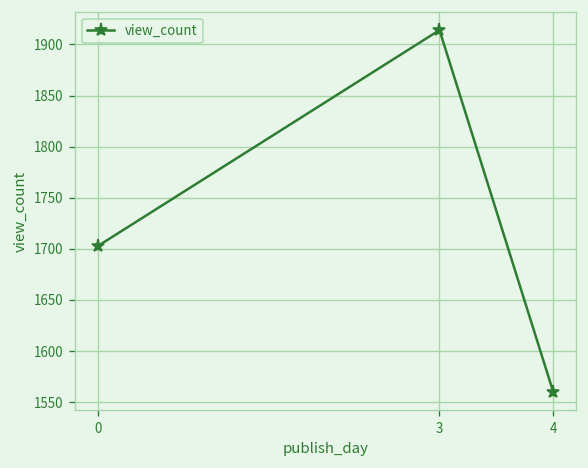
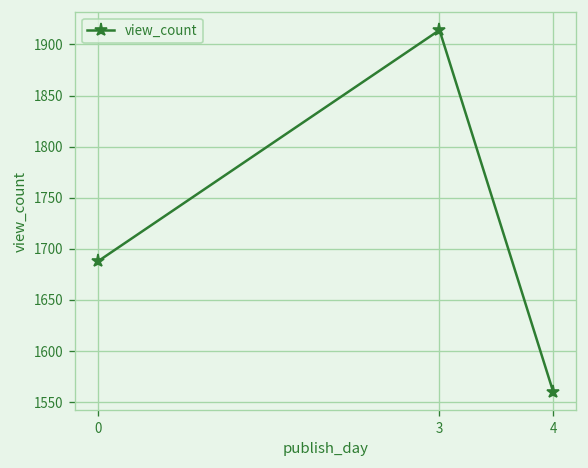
  {
-   "0": 1700,
+   "0": 1690,
    "3": 1910,
    "4": 1560
  }
